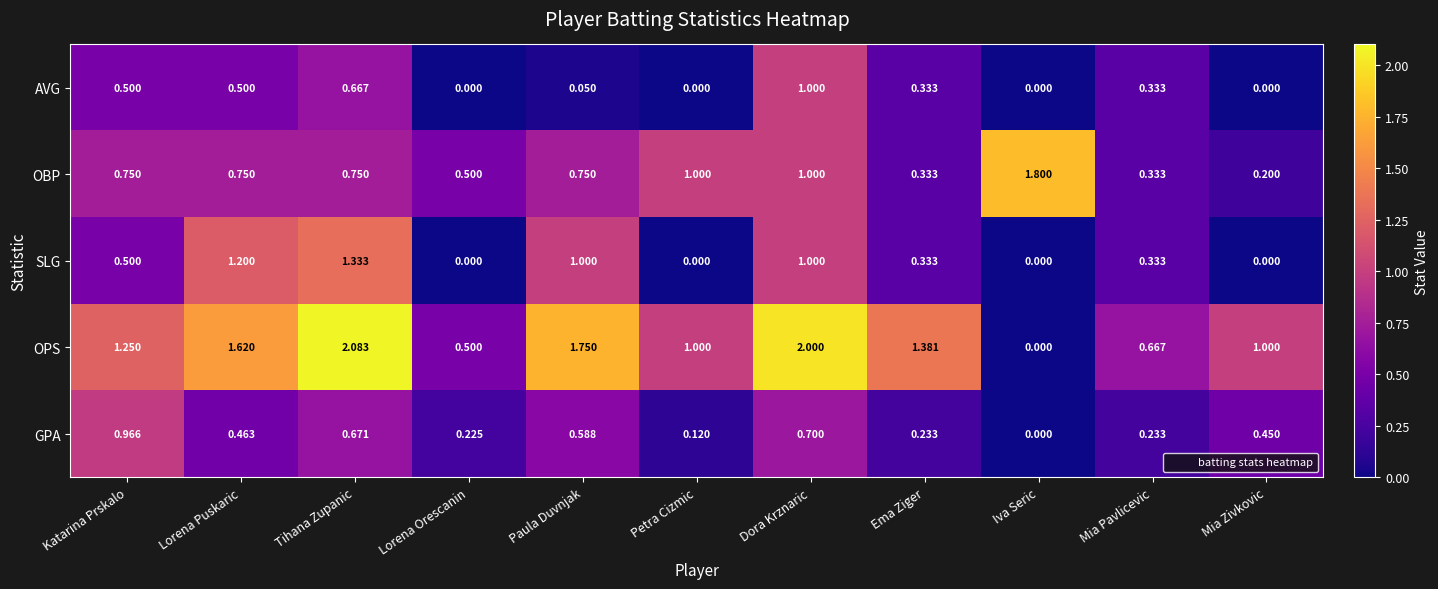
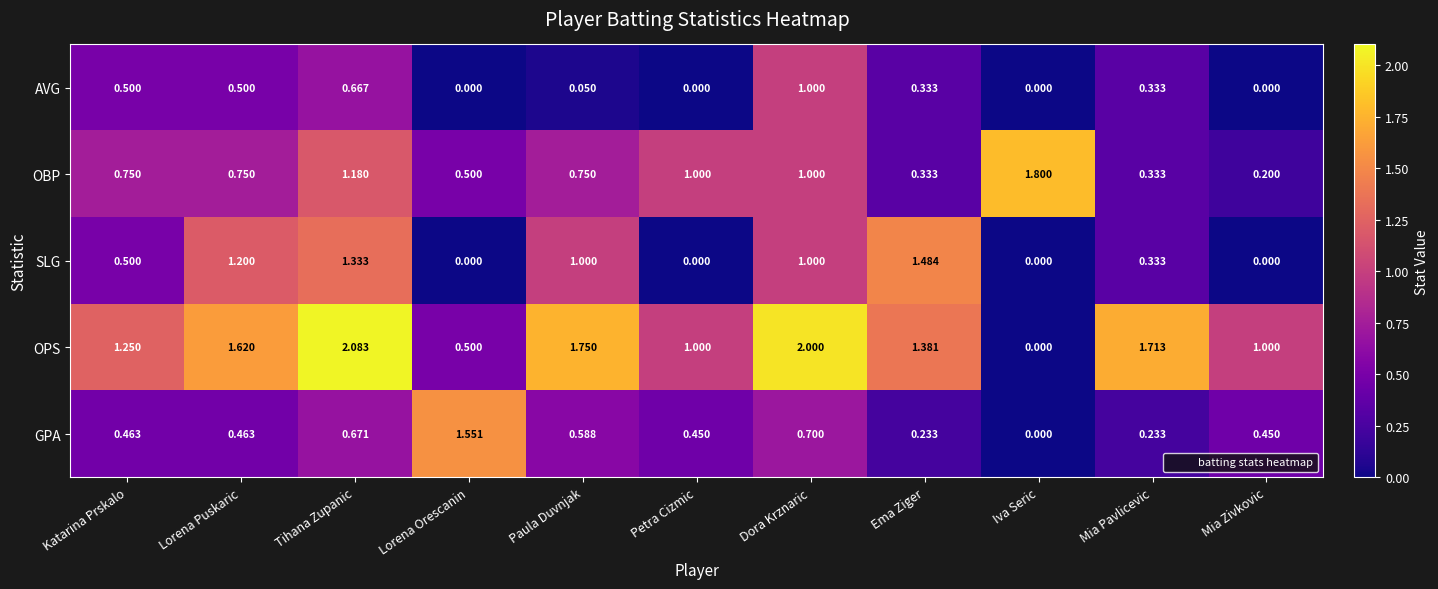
  {
    "AVG": {
      "Katarina Prskalo": 0.500,
      "Lorena Puskaric": 0.500,
      "Tihana Zupanic": 0.667,
      "Lorena Orescanin": 0.000,
      "Paula Duvnjak": 0.050,
      "Petra Cizmic": 0.000,
      "Dora Krznaric": 1.000,
      "Ema Ziger": 0.333,
      "Iva Seric": 0.000,
      "Mia Pavlicevic": 0.333,
      "Mia Zivkovic": 0.000
    },
    "OBP": {
      "Katarina Prskalo": 0.750,
      "Lorena Puskaric": 0.750,
-     "Tihana Zupanic": 0.750,
+     "Tihana Zupanic": 1.180,
      "Lorena Orescanin": 0.500,
      "Paula Duvnjak": 0.750,
      "Petra Cizmic": 1.000,
      "Dora Krznaric": 1.000,
      "Ema Ziger": 0.333,
      "Iva Seric": 1.800,
      "Mia Pavlicevic": 0.333,
      "Mia Zivkovic": 0.200
    },
    "SLG": {
      "Katarina Prskalo": 0.500,
      "Lorena Puskaric": 1.200,
      "Tihana Zupanic": 1.333,
      "Lorena Orescanin": 0.000,
      "Paula Duvnjak": 1.000,
      "Petra Cizmic": 0.000,
      "Dora Krznaric": 1.000,
-     "Ema Ziger": 0.333,
+     "Ema Ziger": 1.484,
      "Iva Seric": 0.000,
      "Mia Pavlicevic": 0.333,
      "Mia Zivkovic": 0.000
    },
    "OPS": {
      "Katarina Prskalo": 1.250,
      "Lorena Puskaric": 1.620,
      "Tihana Zupanic": 2.083,
      "Lorena Orescanin": 0.500,
      "Paula Duvnjak": 1.750,
      "Petra Cizmic": 1.000,
      "Dora Krznaric": 2.000,
      "Ema Ziger": 1.381,
      "Iva Seric": 0.000,
-     "Mia Pavlicevic": 0.667,
+     "Mia Pavlicevic": 1.713,
      "Mia Zivkovic": 1.000
    },
    "GPA": {
-     "Katarina Prskalo": 0.966,
+     "Katarina Prskalo": 0.463,
      "Lorena Puskaric": 0.463,
      "Tihana Zupanic": 0.671,
-     "Lorena Orescanin": 0.225,
+     "Lorena Orescanin": 1.551,
      "Paula Duvnjak": 0.588,
-     "Petra Cizmic": 0.120,
+     "Petra Cizmic": 0.450,
      "Dora Krznaric": 0.700,
      "Ema Ziger": 0.233,
      "Iva Seric": 0.000,
      "Mia Pavlicevic": 0.233,
      "Mia Zivkovic": 0.450
    }
  }
